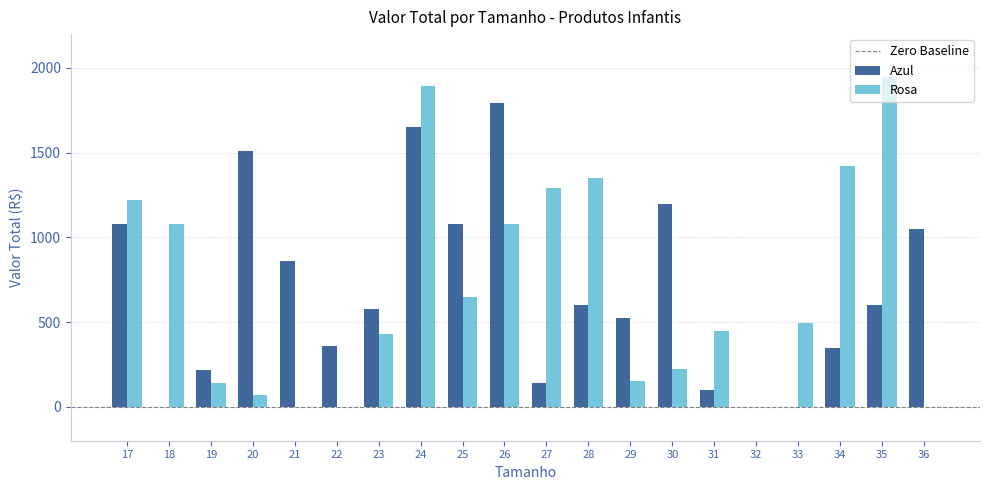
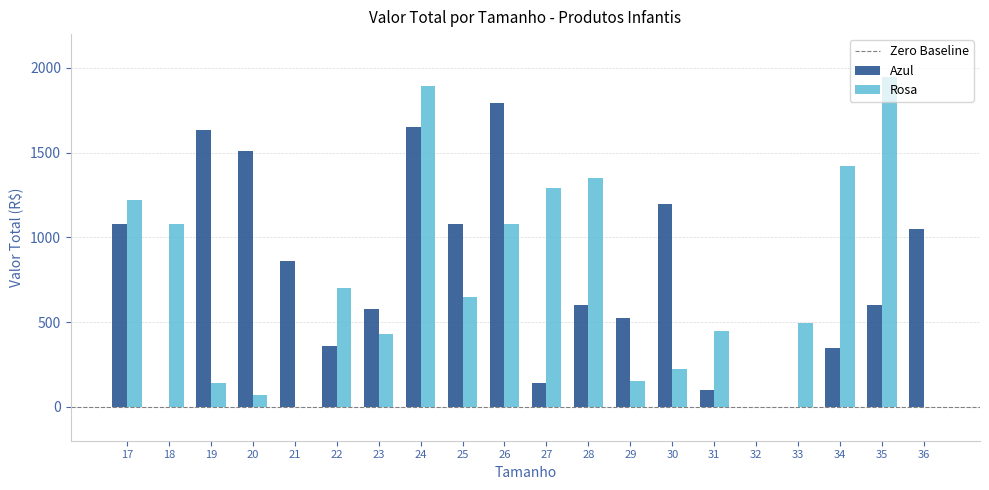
  {
    "Azul": {
      "17": 1080,
      "18": 0,
-     "19": 220,
+     "19": 1640,
      "20": 1510,
      "21": 860,
      "22": 360,
      "23": 570,
      "24": 1650,
      "25": 1080,
      "26": 1800,
      "27": 140,
      "28": 600,
      "29": 520,
      "30": 1200,
      "31": 100,
      "32": 0,
      "33": 0,
      "34": 350,
      "35": 600,
      "36": 1050
    },
    "Rosa": {
      "17": 1220,
      "18": 1080,
      "19": 140,
      "20": 70,
      "21": 0,
-     "22": 0,
+     "22": 700,
      "23": 430,
      "24": 1890,
      "25": 650,
      "26": 1080,
      "27": 1290,
      "28": 1350,
      "29": 150,
      "30": 220,
      "31": 450,
      "32": 0,
      "33": 500,
      "34": 1420,
      "36": 0
    }
  }
